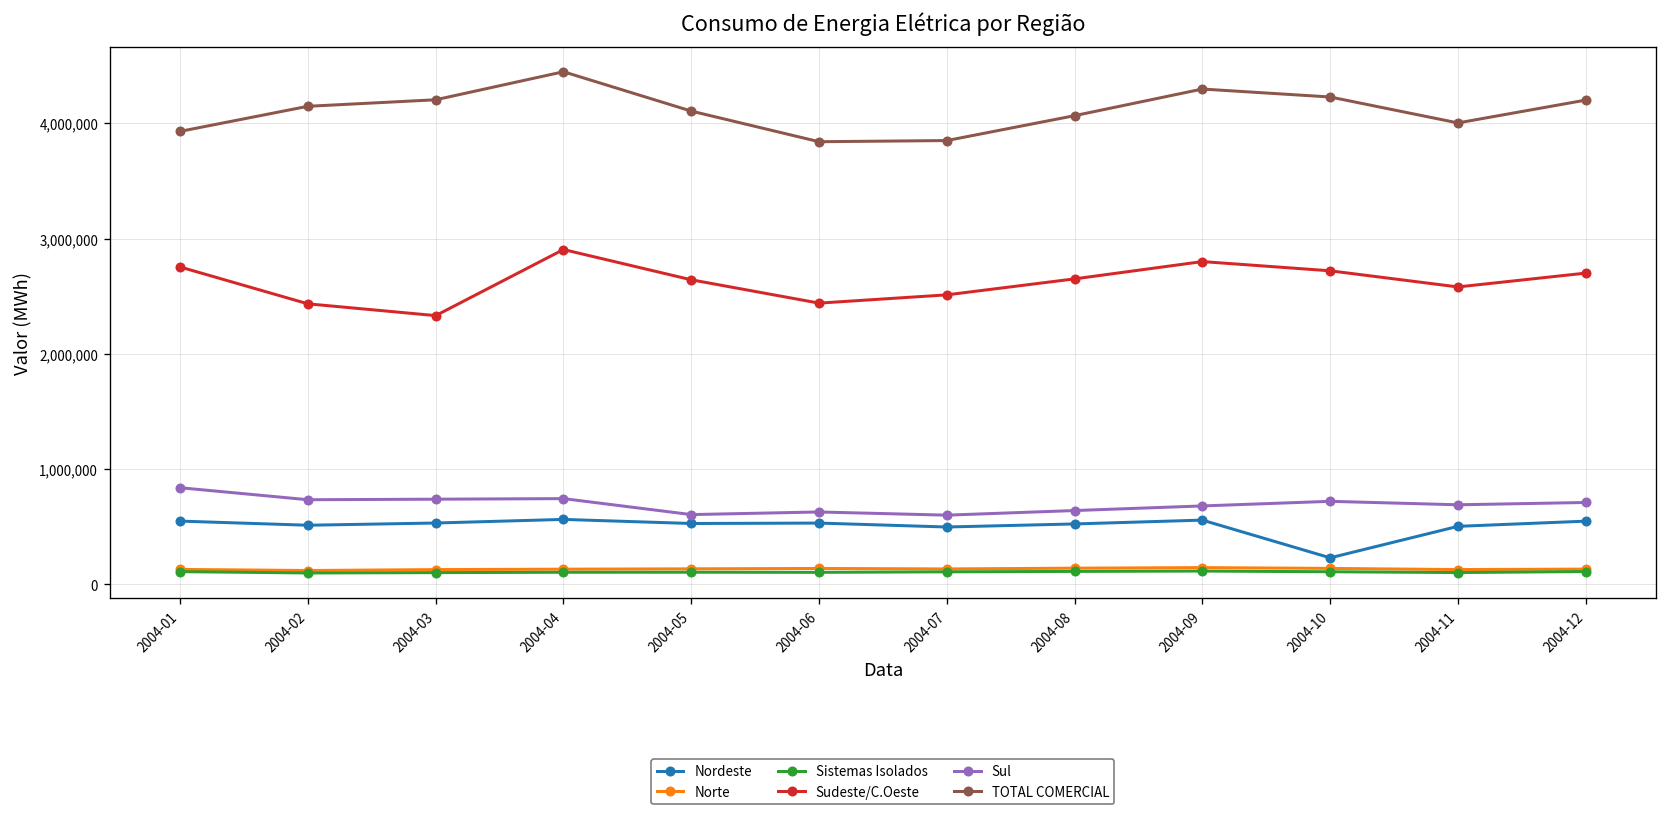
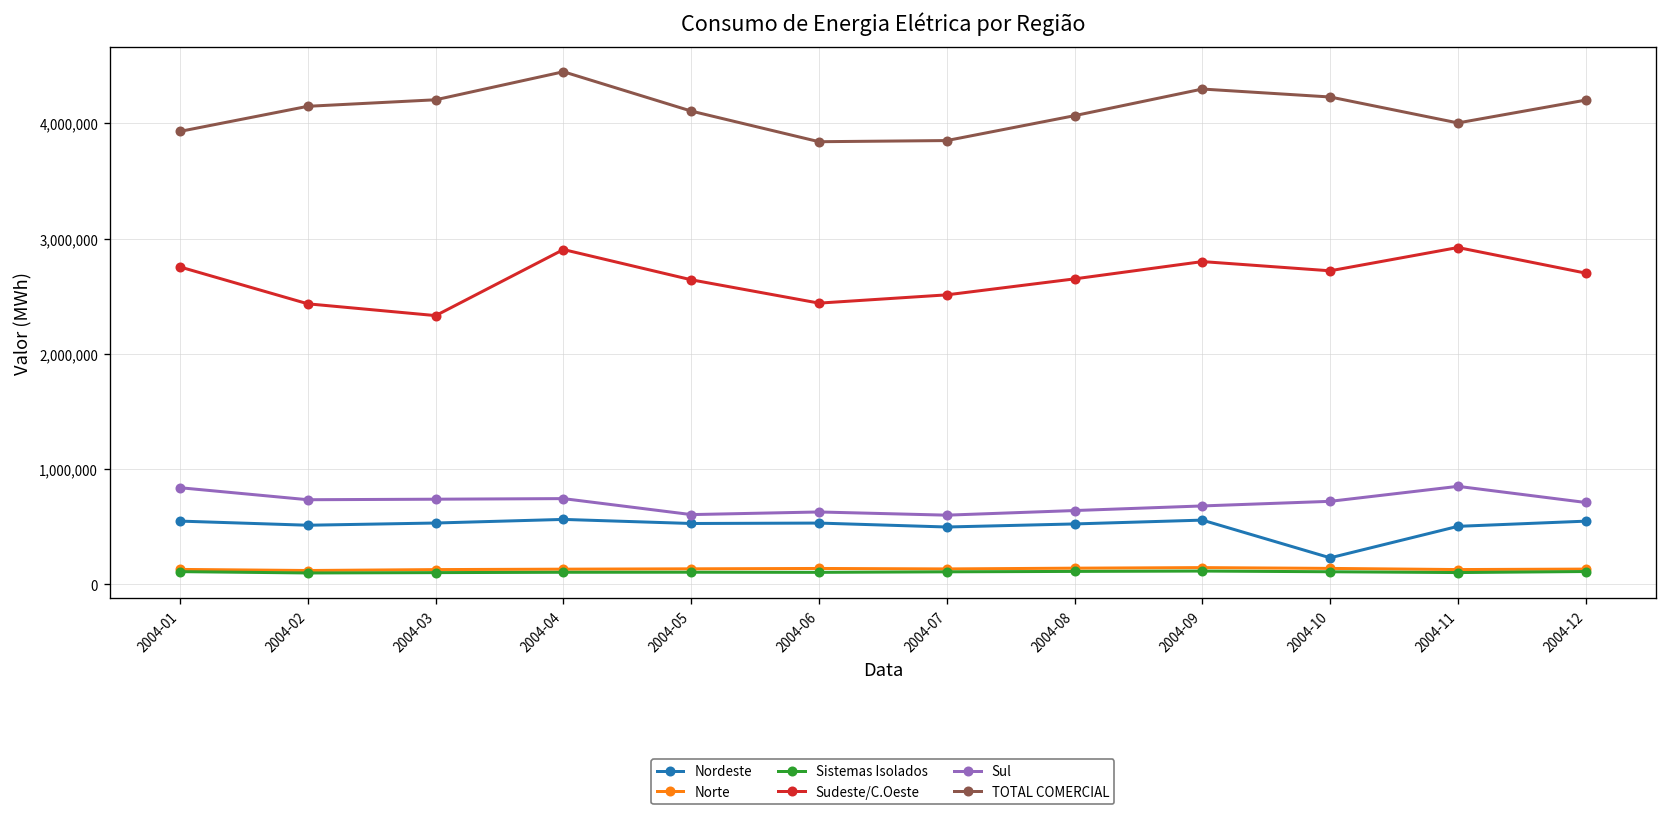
  {
    "Nordeste": {
      "2004-01": "500,000",
      "2004-02": "500,000",
      "2004-03": "500,000",
      "2004-04": "600,000",
      "2004-05": "500,000",
      "2004-06": "500,000",
      "2004-07": "500,000",
      "2004-08": "500,000",
      "2004-09": "600,000",
      "2004-10": "200,000",
      "2004-11": "500,000",
      "2004-12": "500,000"
    },
    "Norte": {
      "2004-05": "100,000",
      "2004-06": "100,000",
      "2004-08": "100,000",
      "2004-09": "100,000",
      "2004-10": "100,000"
    },
    "Sistemas Isolados": {
      "2004-05": "100,000",
      "2004-06": "100,000",
      "2004-08": "100,000",
      "2004-09": "100,000",
      "2004-10": "100,000"
    },
    "Sudeste/C.Oeste": {
      "2004-01": "2,800,000",
      "2004-02": "2,400,000",
      "2004-03": "2,300,000",
      "2004-04": "2,900,000",
      "2004-05": "2,600,000",
      "2004-06": "2,400,000",
      "2004-07": "2,500,000",
      "2004-08": "2,700,000",
      "2004-09": "2,800,000",
      "2004-10": "2,700,000",
-     "2004-11": "2,600,000",
+     "2004-11": "2,900,000",
      "2004-12": "2,700,000"
    },
    "Sul": {
      "2004-01": "800,000",
      "2004-02": "700,000",
      "2004-03": "700,000",
      "2004-04": "700,000",
      "2004-05": "600,000",
      "2004-06": "600,000",
      "2004-07": "600,000",
      "2004-08": "600,000",
      "2004-09": "700,000",
      "2004-10": "700,000",
-     "2004-11": "700,000",
+     "2004-11": "800,000",
      "2004-12": "700,000"
    },
    "TOTAL COMERCIAL": {
      "2004-01": "3,900,000",
      "2004-02": "4,100,000",
      "2004-03": "4,200,000",
      "2004-04": "4,400,000",
      "2004-05": "4,100,000",
      "2004-06": "3,800,000",
      "2004-07": "3,900,000",
      "2004-08": "4,100,000",
      "2004-09": "4,300,000",
      "2004-10": "4,200,000",
      "2004-11": "4,000,000",
      "2004-12": "4,200,000"
    }
  }
